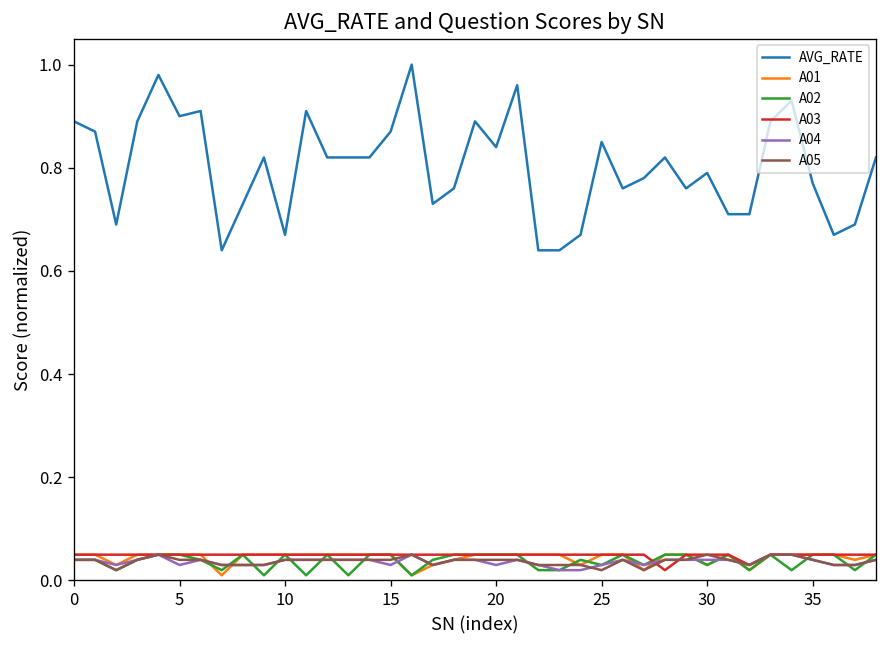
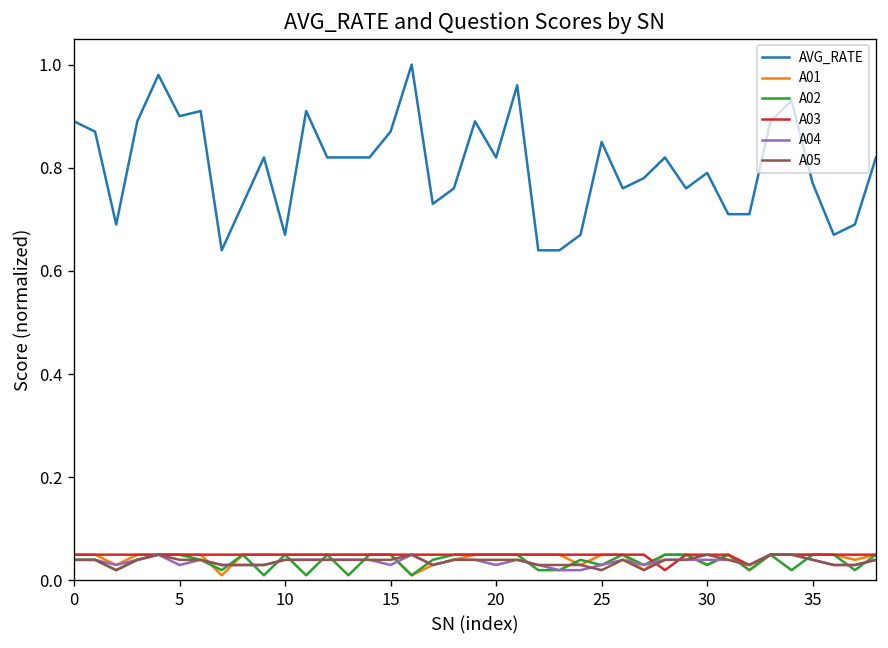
  {
    "AVG_RATE": {
      "0": 0.89,
      "5": 0.90,
      "10": 0.67,
      "15": 0.87,
-     "20": 0.84,
+     "20": 0.82,
      "25": 0.85,
      "30": 0.79,
      "35": 0.77
    },
    "A04": {
      "5": 0.03,
      "15": 0.03,
      "20": 0.03,
      "30": 0.04
    },
    "A05": {
      "5": 0.04,
      "15": 0.04,
      "20": 0.04,
      "25": 0.02
    }
  }
